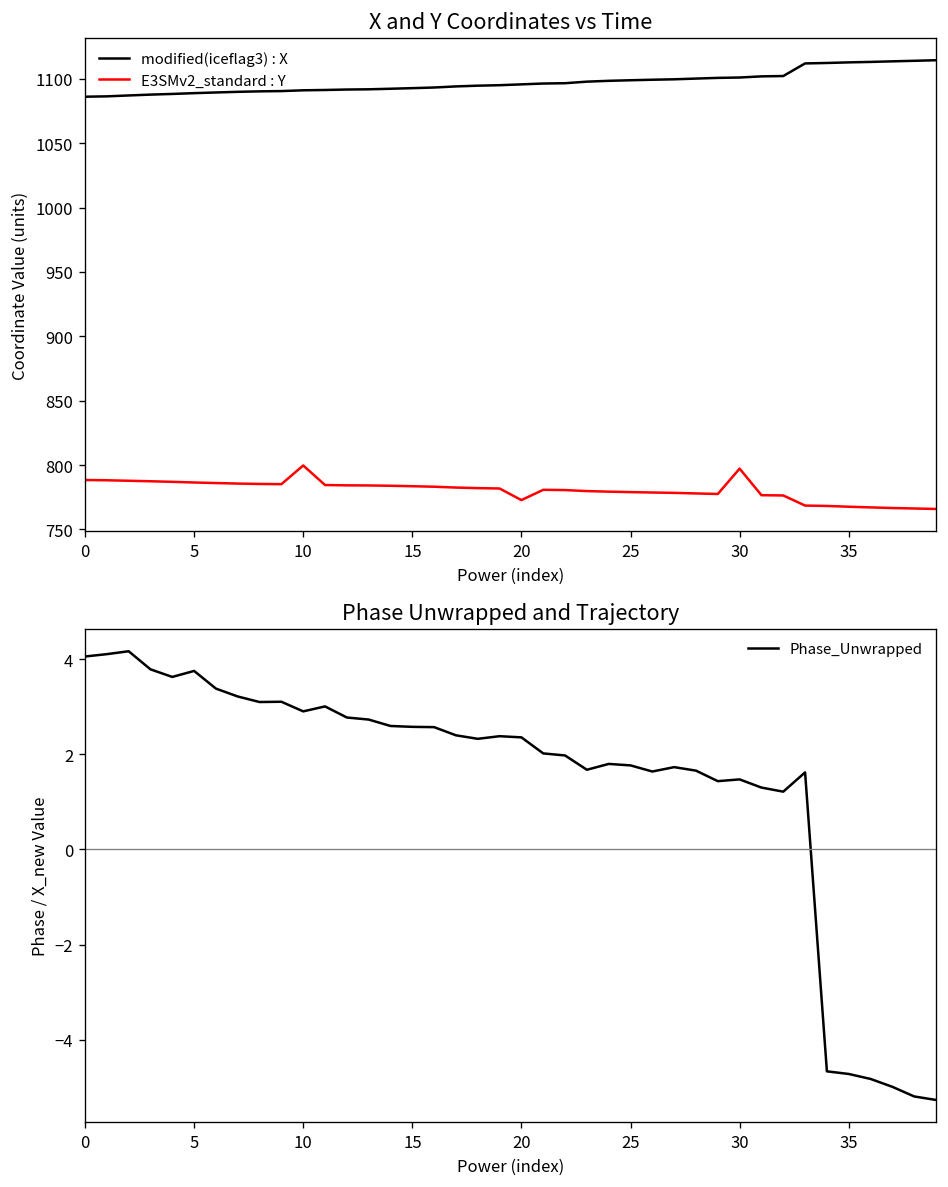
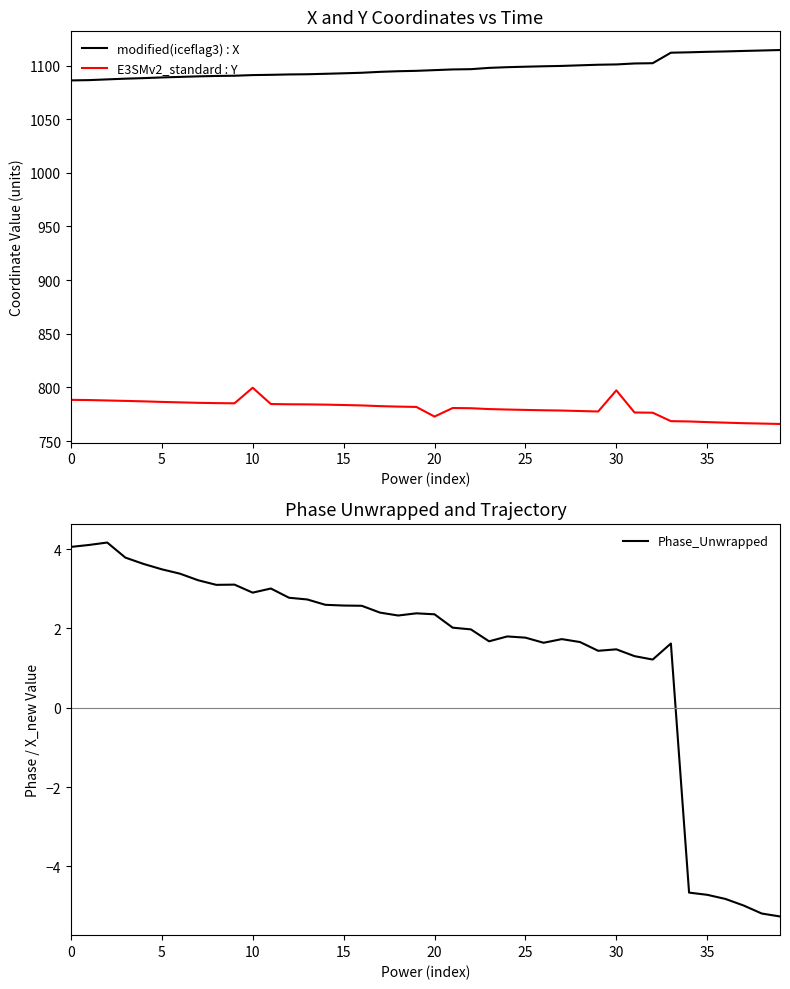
  {
    "X and Y Coordinates vs Time": {
      "modified(iceflag3) : X": {
        "0": 1086,
        "5": 1089,
        "10": 1091,
        "15": 1093,
        "20": 1096,
        "25": 1099,
        "30": 1101,
        "35": 1113
      },
      "E3SMv2_standard : Y": {
        "0": 788,
        "5": 786,
        "10": 800,
        "15": 784,
        "20": 773,
        "25": 779,
        "30": 797,
        "35": 768
      }
    },
    "Phase Unwrapped and Trajectory": {
      "0": 4.1,
-     "5": 3.8,
+     "5": 3.5,
      "10": 2.9,
      "15": 2.6,
      "20": 2.4,
      "25": 1.8,
      "30": 1.5,
      "35": -4.7
    }
  }
